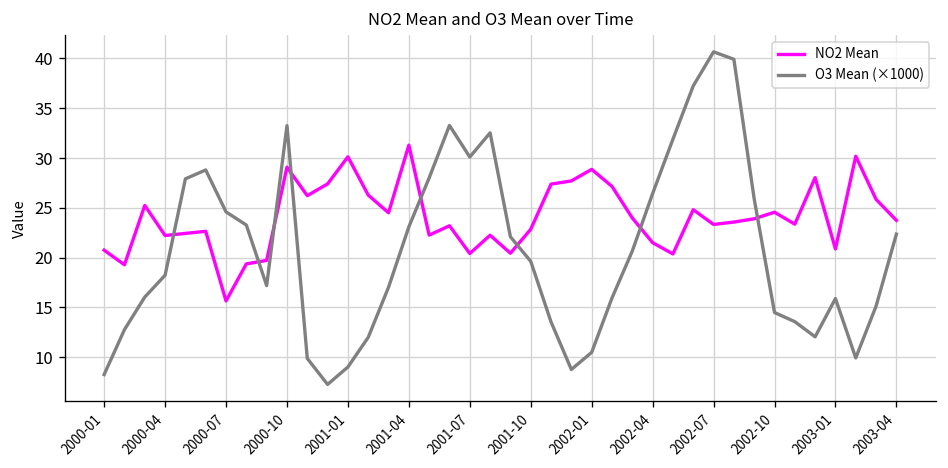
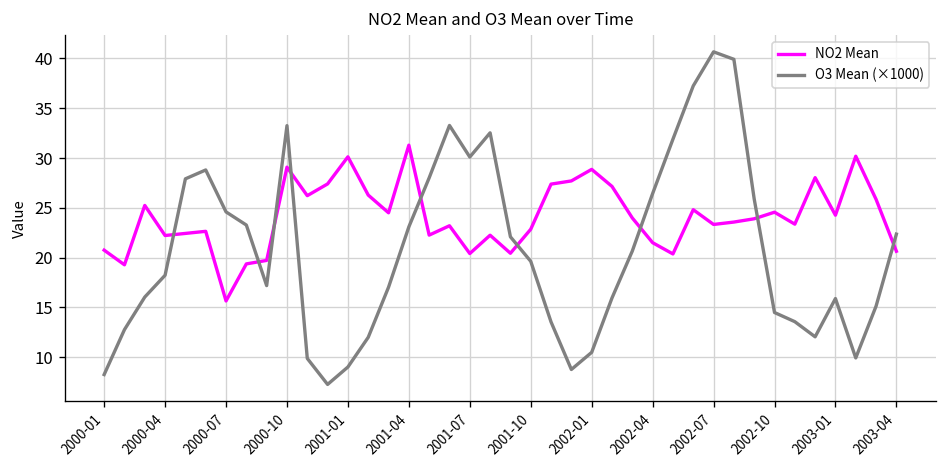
  {
    "NO2 Mean": {
      "2000-01": 21,
      "2000-04": 22,
      "2000-07": 16,
      "2000-10": 29,
      "2001-01": 30,
      "2001-04": 31,
      "2001-07": 20,
      "2001-10": 23,
      "2002-01": 29,
      "2002-04": 22,
      "2002-07": 23,
      "2002-10": 25,
-     "2003-01": 21,
-     "2003-04": 24
+     "2003-01": 24,
+     "2003-04": 21
    },
    "O3 Mean (×1000)": {
      "2000-01": 8,
      "2000-04": 18,
      "2000-07": 25,
      "2000-10": 33,
      "2001-01": 9,
      "2001-04": 23,
      "2001-07": 30,
      "2001-10": 20,
      "2002-01": 10,
      "2002-04": 26,
      "2002-07": 41,
      "2002-10": 14,
      "2003-01": 16,
      "2003-04": 22
    }
  }
